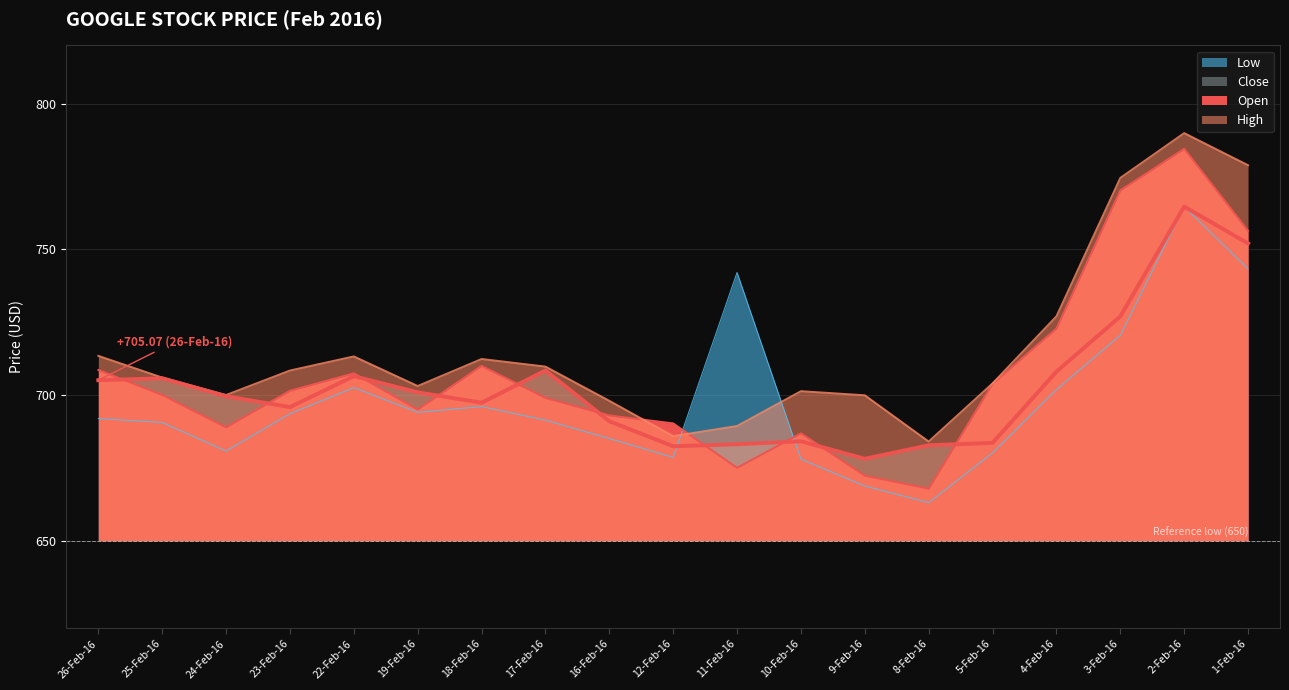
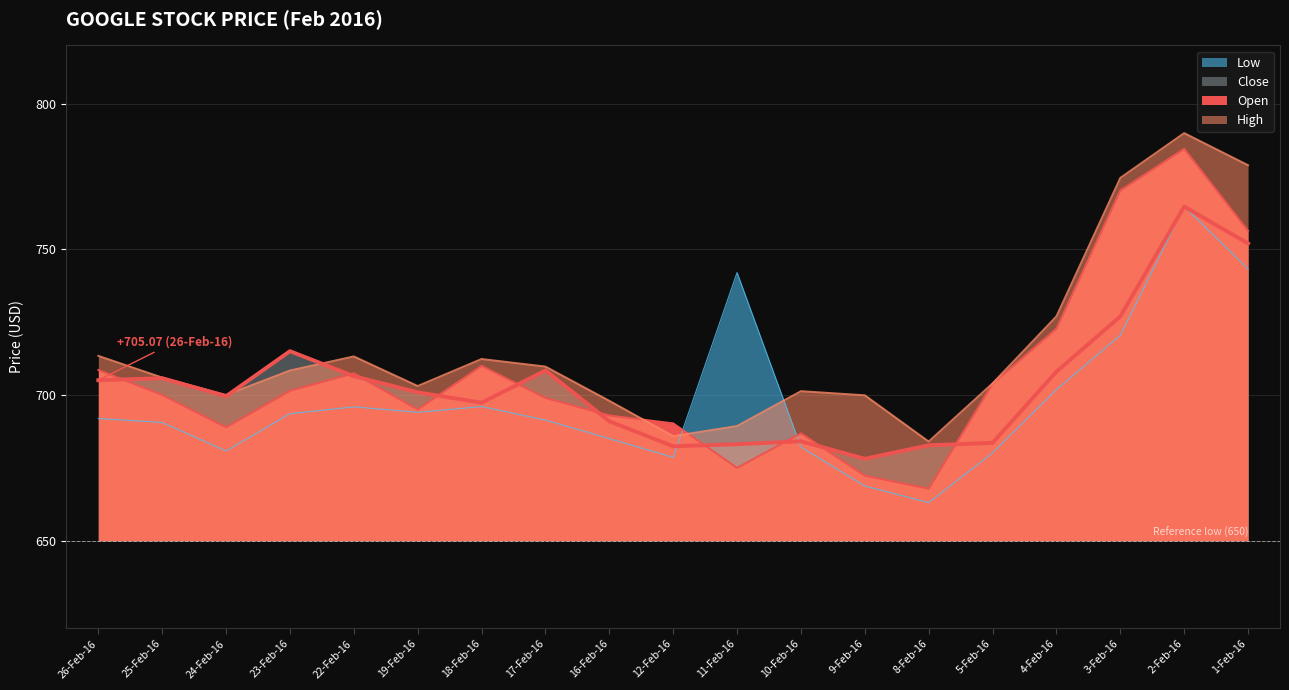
  {
    "Low": {
      "26-Feb-16": 692,
      "25-Feb-16": 691,
      "24-Feb-16": 681,
      "23-Feb-16": 694,
-     "22-Feb-16": 703,
+     "22-Feb-16": 696,
      "19-Feb-16": 694,
      "18-Feb-16": 696,
      "17-Feb-16": 691,
      "16-Feb-16": 685,
      "12-Feb-16": 679,
      "11-Feb-16": 742,
-     "10-Feb-16": 678,
+     "10-Feb-16": 682,
      "9-Feb-16": 669,
      "8-Feb-16": 663,
      "5-Feb-16": 680,
      "4-Feb-16": 702,
      "3-Feb-16": 721,
      "1-Feb-16": 743
    },
    "Close": {
      "26-Feb-16": 705,
-     "23-Feb-16": 696,
+     "23-Feb-16": 715,
      "22-Feb-16": 706,
      "19-Feb-16": 701,
      "18-Feb-16": 697,
      "17-Feb-16": 708,
      "16-Feb-16": 691,
      "12-Feb-16": 682,
      "11-Feb-16": 683,
      "10-Feb-16": 684,
      "9-Feb-16": 678,
      "8-Feb-16": 683,
      "5-Feb-16": 684,
      "4-Feb-16": 708,
      "3-Feb-16": 727,
      "1-Feb-16": 752
    },
    "Open": {
      "26-Feb-16": 709,
      "25-Feb-16": 700,
      "24-Feb-16": 689,
      "23-Feb-16": 701,
      "22-Feb-16": 707,
      "19-Feb-16": 695,
      "18-Feb-16": 710,
      "17-Feb-16": 699,
      "16-Feb-16": 693,
      "12-Feb-16": 690,
      "11-Feb-16": 675,
      "10-Feb-16": 687,
      "9-Feb-16": 672,
      "8-Feb-16": 668,
      "4-Feb-16": 723,
      "3-Feb-16": 770,
      "2-Feb-16": 785,
      "1-Feb-16": 756
    },
    "High": {
      "26-Feb-16": 713,
      "23-Feb-16": 708,
      "22-Feb-16": 713,
      "19-Feb-16": 703,
      "18-Feb-16": 712,
      "17-Feb-16": 710,
      "16-Feb-16": 698,
      "12-Feb-16": 686,
      "11-Feb-16": 689,
      "10-Feb-16": 701,
      "9-Feb-16": 700,
      "8-Feb-16": 684,
      "4-Feb-16": 727,
      "3-Feb-16": 775,
      "2-Feb-16": 790,
      "1-Feb-16": 779
    }
  }
